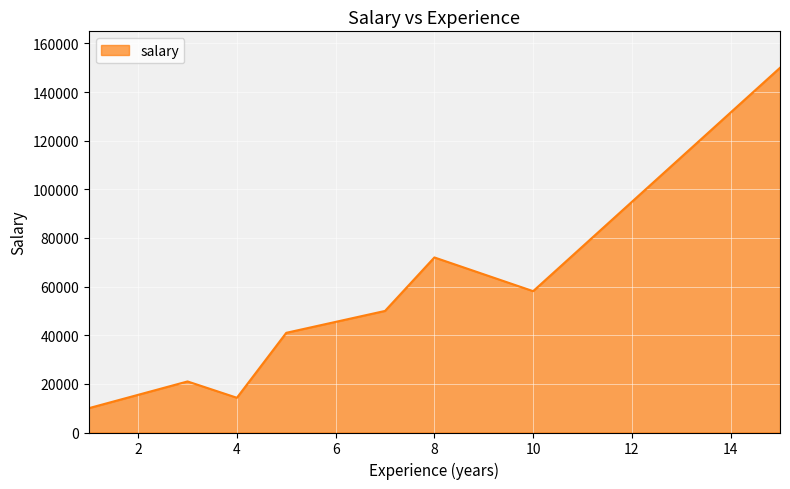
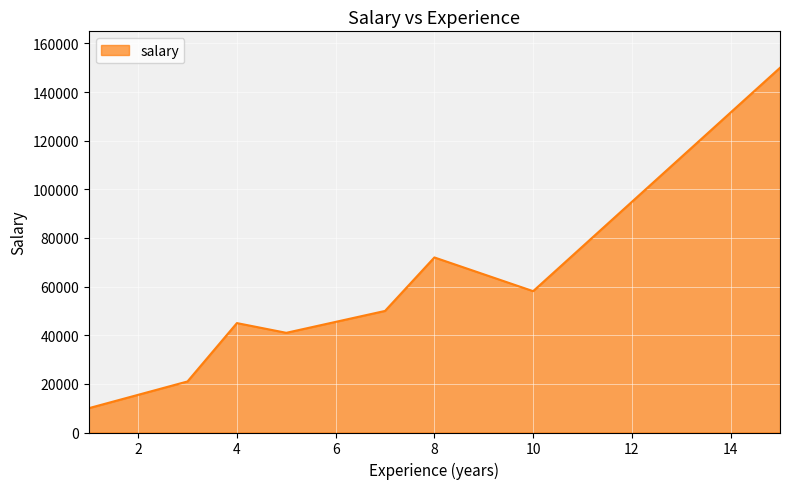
  {
-   "4": 14000,
+   "4": 45000,
    "8": 72000,
    "10": 58000
  }
